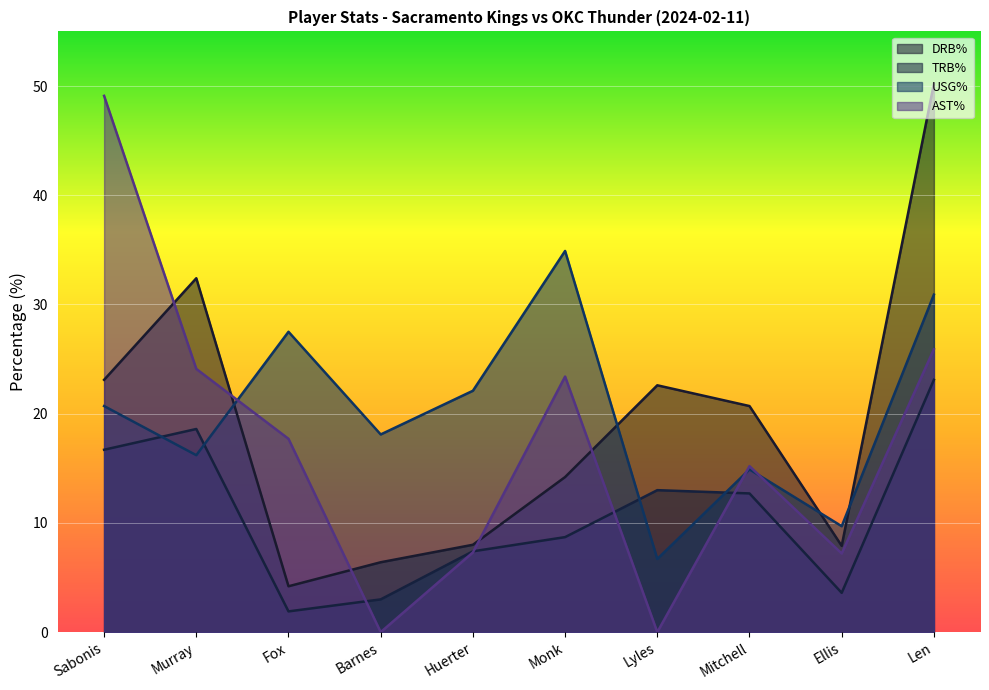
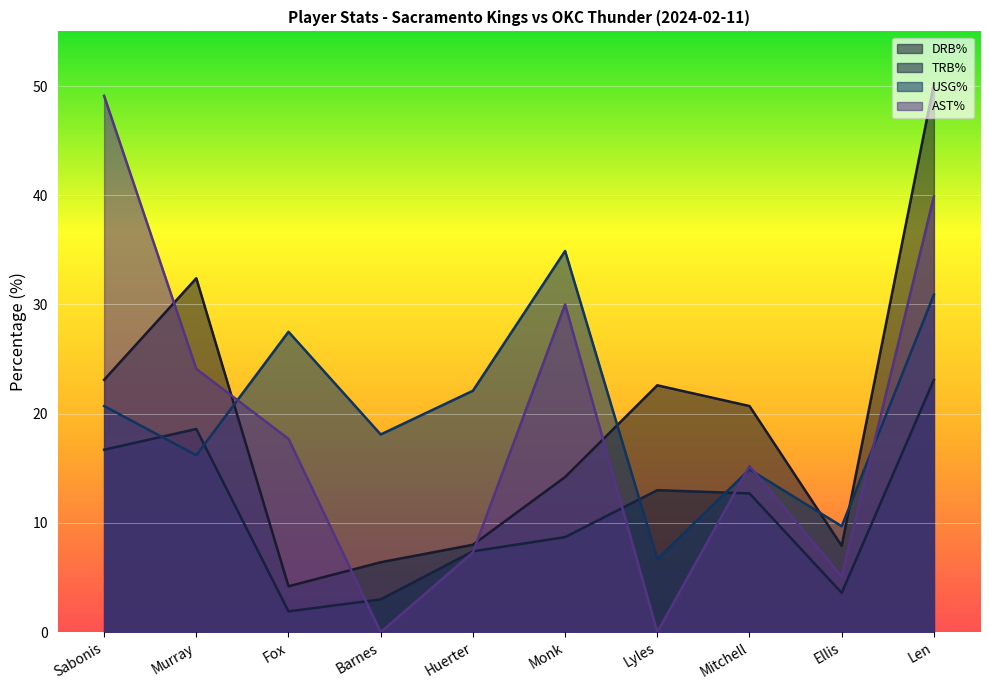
  {
    "AST%": {
      "Sabonis": 49.1,
      "Murray": 24.1,
      "Fox": 17.7,
      "Barnes": 0.0,
-     "Monk": 23.4,
+     "Monk": 30.0,
      "Lyles": 0.0,
      "Mitchell": 15.2,
-     "Ellis": 7.2,
-     "Len": 25.9
+     "Ellis": 5.1,
+     "Len": 39.9
    }
  }
